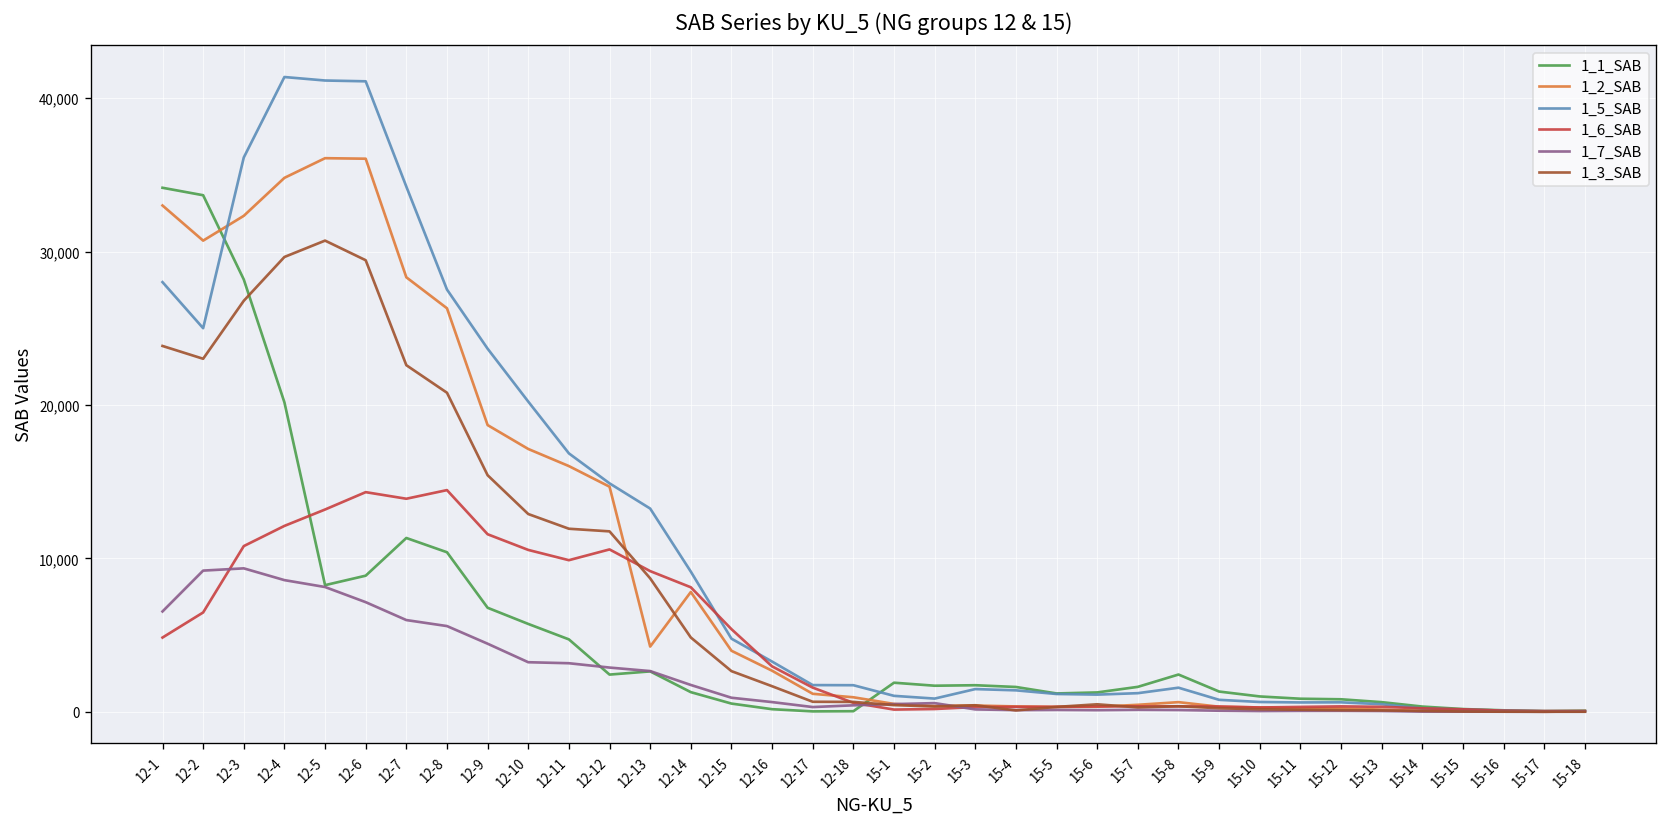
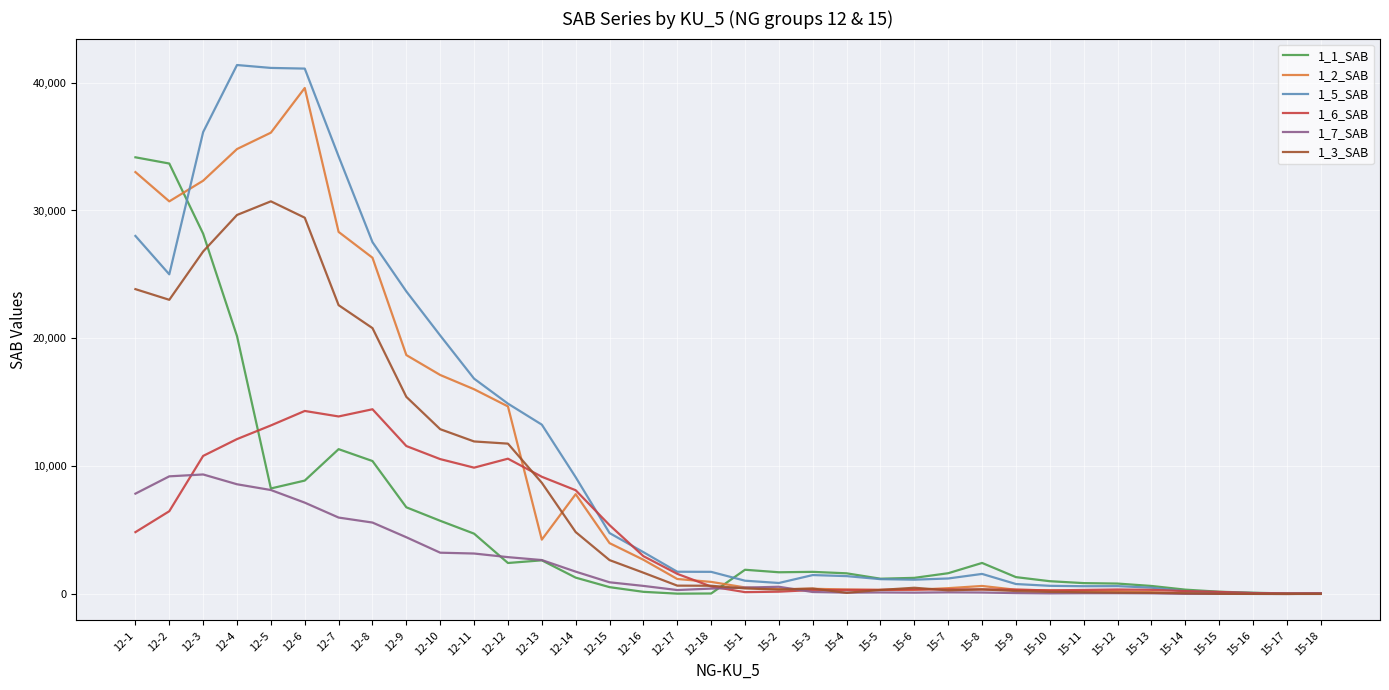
  {
    "1_1_SAB": {
      "12-1": "34,200",
      "12-2": "33,700",
      "12-3": "28,200",
      "12-4": "20,200",
      "12-6": "8,900",
      "12-7": "11,300",
      "12-8": "10,400",
      "12-9": "6,800",
      "12-10": "5,700",
      "12-11": "4,700",
      "12-12": "2,400",
      "12-14": "1,300",
      "12-15": "500",
      "12-16": "200",
      "12-17": "0",
      "12-18": "0",
      "15-1": "1,900",
      "15-2": "1,700",
      "15-3": "1,700",
      "15-4": "1,600",
      "15-7": "1,600",
      "15-8": "2,400",
      "15-9": "1,300",
      "15-10": "1,000",
      "15-11": "900"
    },
    "1_2_SAB": {
      "12-1": "33,000",
      "12-2": "30,700",
      "12-3": "32,300",
      "12-4": "34,800",
      "12-5": "36,100",
-     "12-6": "36,100",
+     "12-6": "39,600",
      "12-7": "28,300",
      "12-8": "26,300",
      "12-9": "18,700",
      "12-10": "17,100",
      "12-11": "16,000",
      "12-12": "14,700",
      "12-13": "4,300",
      "12-14": "7,800",
      "12-15": "4,000",
      "12-16": "2,700",
      "12-17": "1,200",
      "12-18": "1,000",
      "15-8": "600"
    },
    "1_5_SAB": {
      "12-1": "28,000",
      "12-2": "25,000",
      "12-3": "36,100",
      "12-4": "41,400",
      "12-5": "41,200",
      "12-6": "41,100",
      "12-7": "34,200",
      "12-8": "27,500",
      "12-9": "23,700",
      "12-10": "20,200",
      "12-11": "16,800",
      "12-12": "14,900",
      "12-13": "13,300",
      "12-14": "9,100",
      "12-15": "4,800",
      "12-16": "3,300",
      "12-18": "1,700",
      "15-1": "1,000",
      "15-2": "900",
      "15-3": "1,500",
      "15-4": "1,400",
      "15-7": "1,200",
      "15-8": "1,600",
      "15-9": "800",
      "15-10": "600",
      "15-11": "600"
    },
    "1_7_SAB": {
-     "12-1": "6,500",
+     "12-1": "7,900",
      "12-2": "9,200",
      "12-3": "9,400",
      "12-4": "8,600",
      "12-6": "7,100",
      "12-7": "6,000",
      "12-8": "5,600",
      "12-9": "4,400",
      "12-10": "3,200",
      "12-11": "3,200",
      "12-12": "2,900",
      "12-14": "1,800",
      "12-15": "900",
      "12-16": "600",
      "12-17": "300",
      "15-6": "100",
      "15-8": "100"
    }
  }
